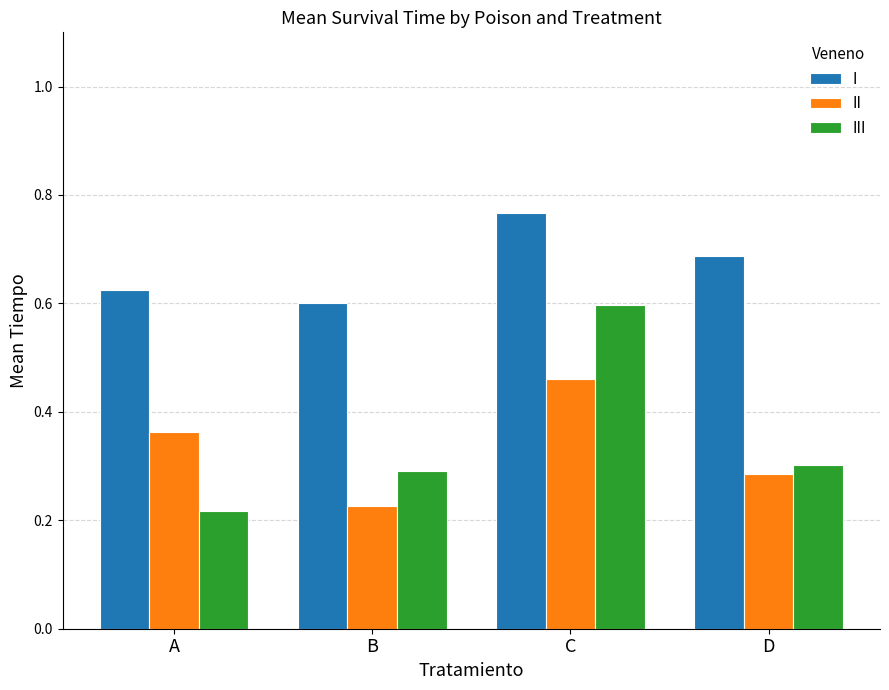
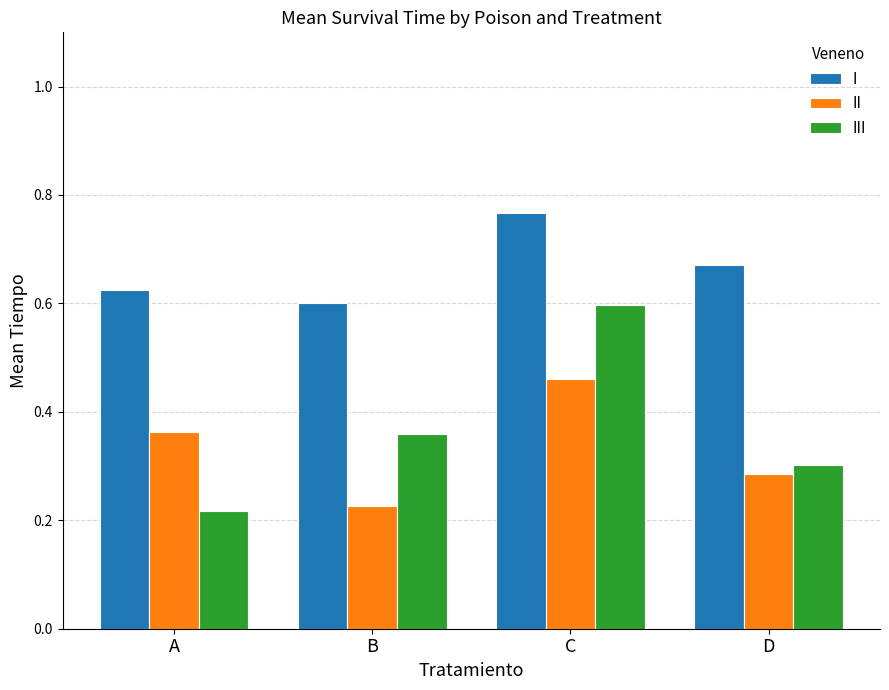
  {
    "I": {
      "A": 0.63,
      "B": 0.60,
      "C": 0.77,
-     "D": 0.69
+     "D": 0.67
    },
    "II": {
      "A": 0.36,
      "B": 0.23,
      "C": 0.46,
      "D": 0.28
    },
    "III": {
      "A": 0.22,
-     "B": 0.29,
+     "B": 0.36,
      "C": 0.60,
      "D": 0.30
    }
  }
